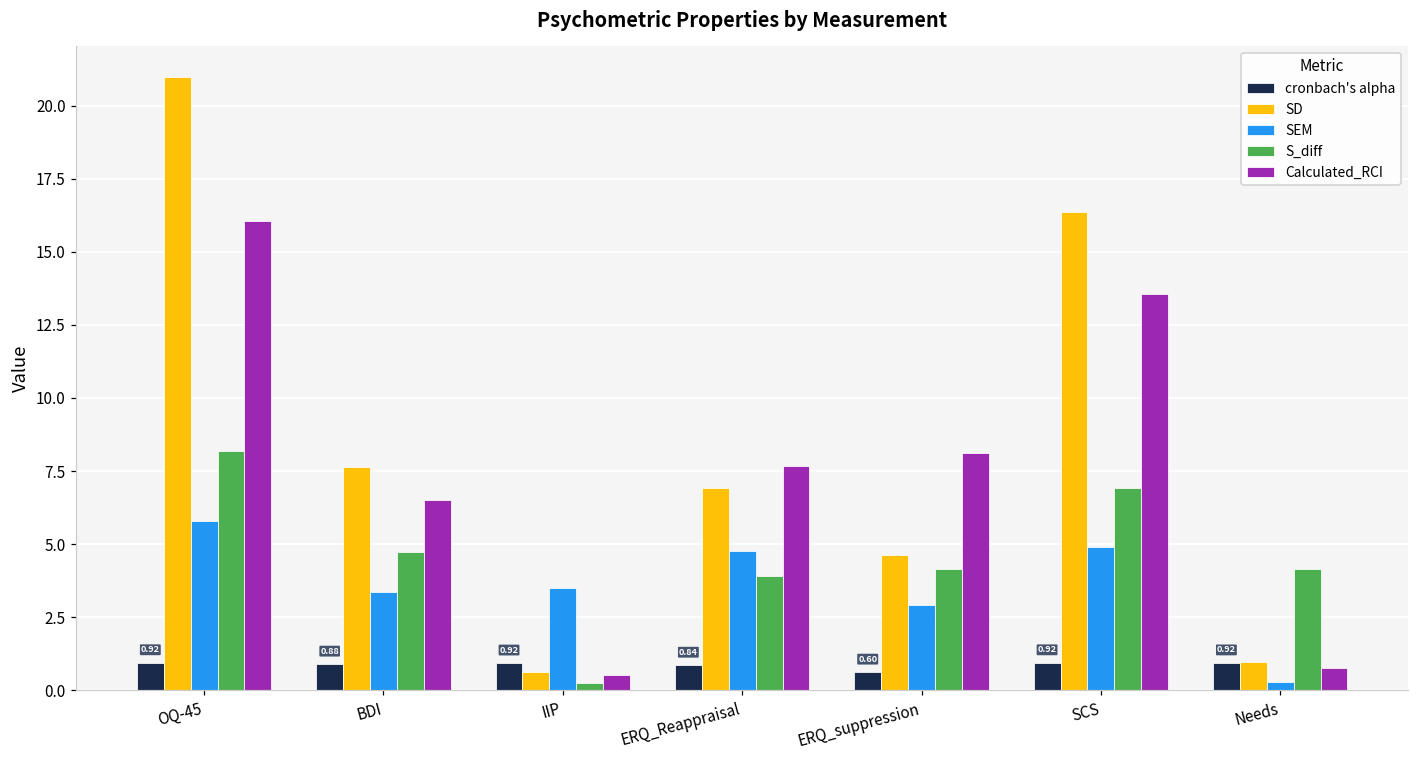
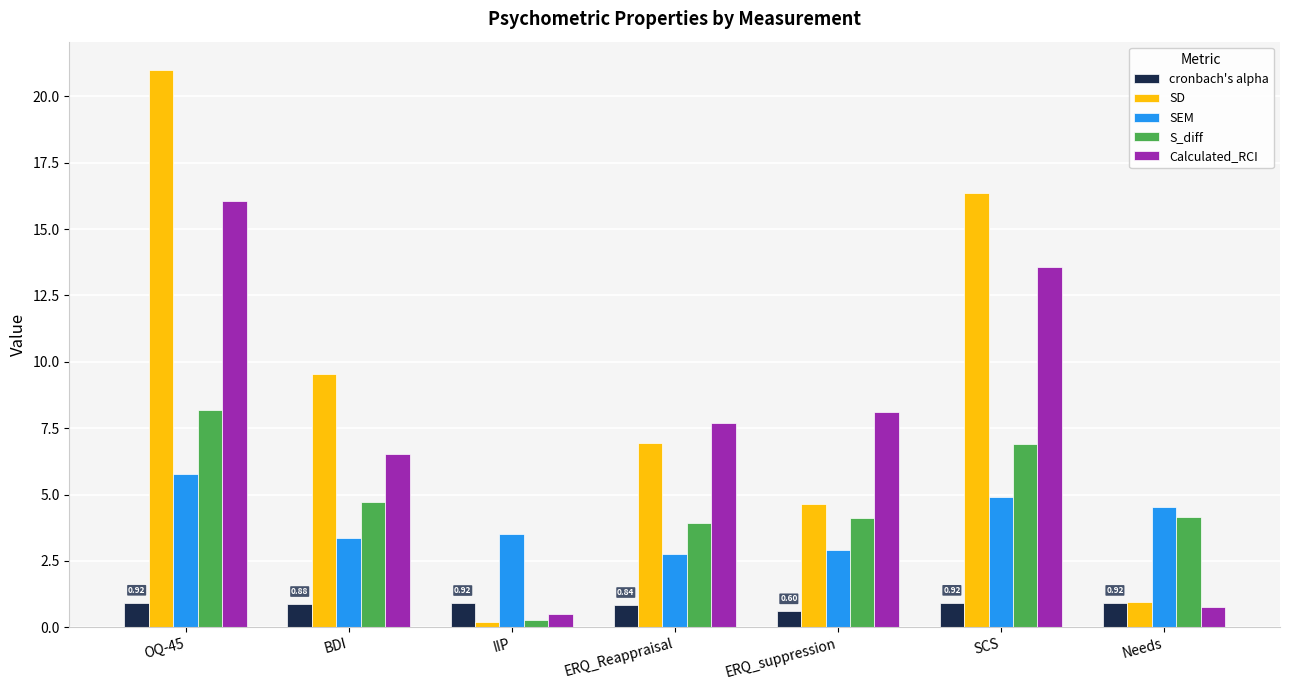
  {
    "SD": {
      "OQ-45": 21.0,
-     "BDI": 7.6,
-     "IIP": 0.6,
+     "BDI": 9.5,
+     "IIP": 0.2,
      "ERQ_Reappraisal": 6.9,
      "ERQ_suppression": 4.6,
      "SCS": 16.4,
      "Needs": 0.9
    },
    "SEM": {
      "OQ-45": 5.8,
      "BDI": 3.3,
      "IIP": 3.5,
-     "ERQ_Reappraisal": 4.7,
+     "ERQ_Reappraisal": 2.8,
      "ERQ_suppression": 2.9,
      "SCS": 4.9,
-     "Needs": 0.3
+     "Needs": 4.5
    },
    "S_diff": {
      "OQ-45": 8.2,
      "BDI": 4.7,
      "IIP": 0.3,
      "ERQ_Reappraisal": 3.9,
      "ERQ_suppression": 4.1,
      "SCS": 6.9,
      "Needs": 4.1
    },
    "Calculated_RCI": {
      "OQ-45": 16.1,
      "BDI": 6.5,
      "IIP": 0.5,
      "ERQ_Reappraisal": 7.7,
      "ERQ_suppression": 8.1,
      "SCS": 13.6,
      "Needs": 0.7
    }
  }
